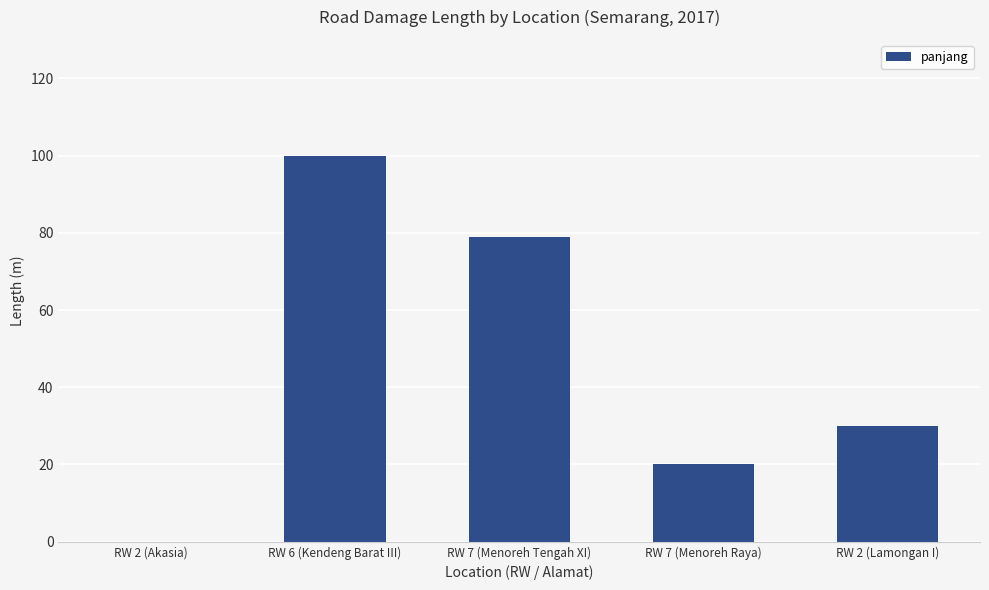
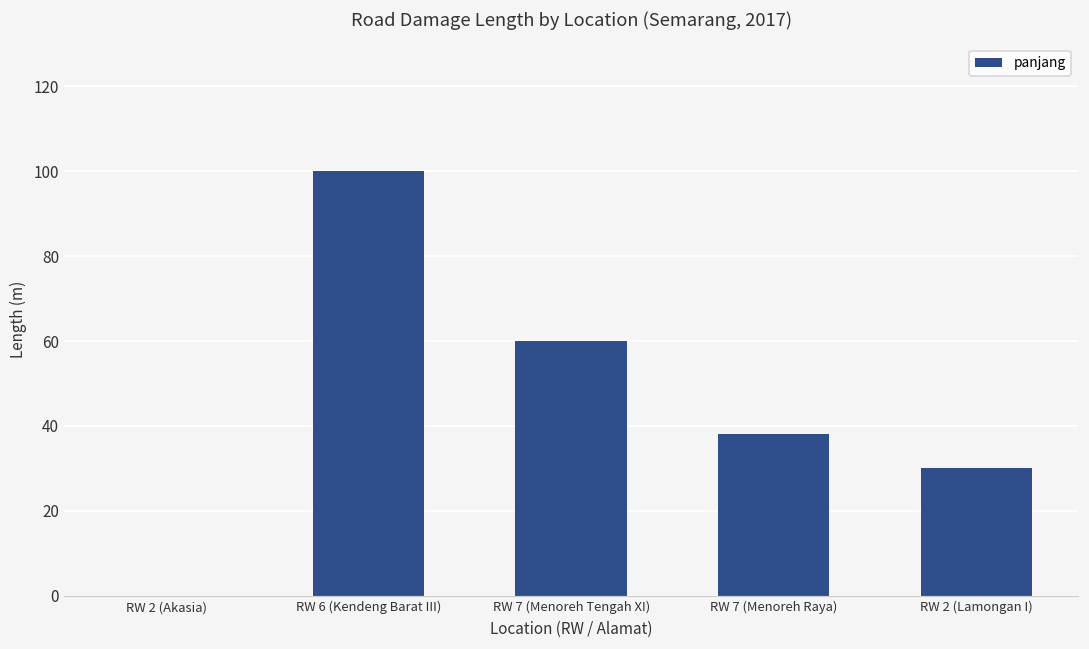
  {
    "RW 2 (Akasia)": 0,
    "RW 6 (Kendeng Barat III)": 100,
-   "RW 7 (Menoreh Tengah XI)": 79,
-   "RW 7 (Menoreh Raya)": 20,
+   "RW 7 (Menoreh Tengah XI)": 60,
+   "RW 7 (Menoreh Raya)": 38,
    "RW 2 (Lamongan I)": 30
  }
